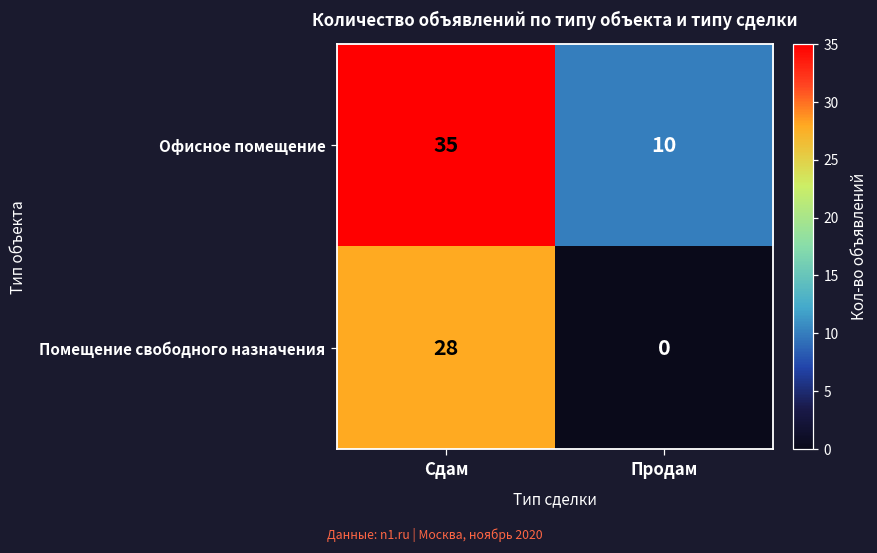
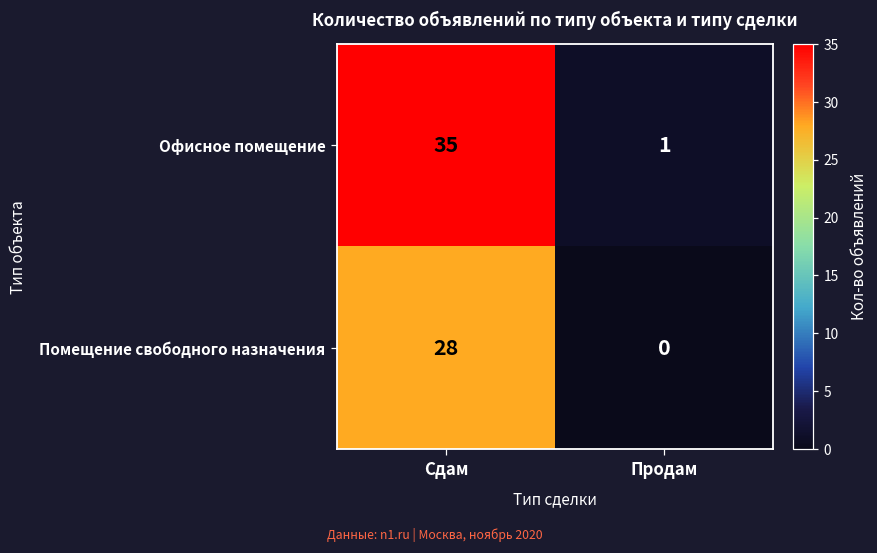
  {
    "Офисное помещение": {
      "Сдам": 35,
-     "Продам": 10
+     "Продам": 1
    },
    "Помещение свободного назначения": {
      "Сдам": 28,
      "Продам": 0
    }
  }
